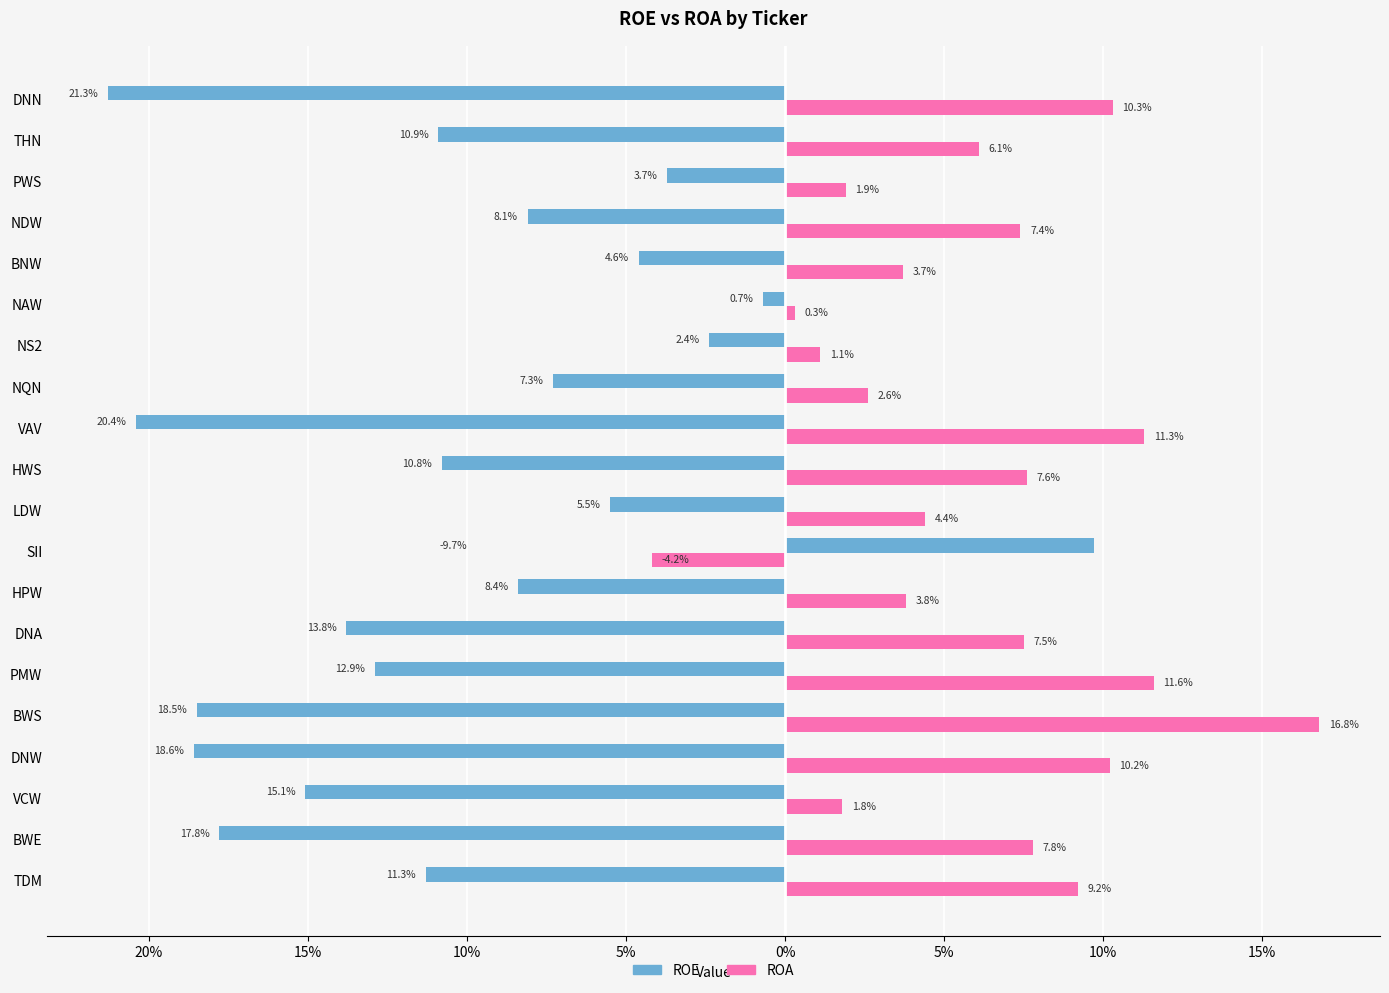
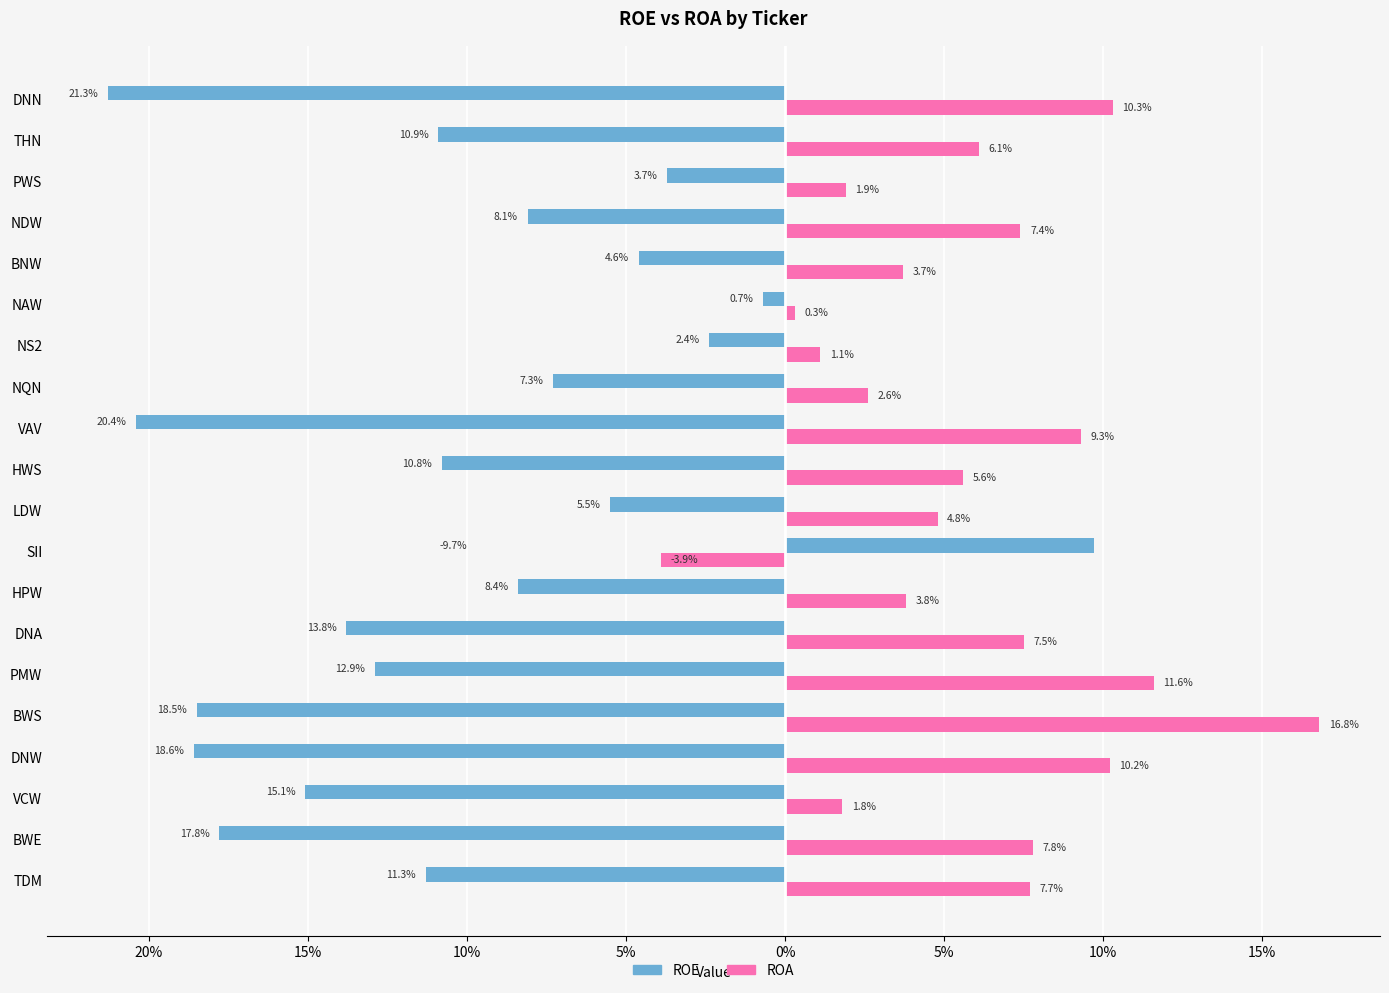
  {
    "ROA": {
      "DNN": "10.3%",
      "THN": "6.1%",
      "PWS": "1.9%",
      "NDW": "7.4%",
      "BNW": "3.7%",
      "NAW": "0.3%",
      "NS2": "1.1%",
      "NQN": "2.6%",
-     "VAV": "11.3%",
-     "HWS": "7.6%",
-     "LDW": "4.4%",
-     "SII": "-4.2%",
+     "VAV": "9.3%",
+     "HWS": "5.6%",
+     "LDW": "4.8%",
+     "SII": "-3.9%",
      "HPW": "3.8%",
      "DNA": "7.5%",
      "PMW": "11.6%",
      "BWS": "16.8%",
      "DNW": "10.2%",
      "VCW": "1.8%",
      "BWE": "7.8%",
-     "TDM": "9.2%"
+     "TDM": "7.7%"
    }
  }
